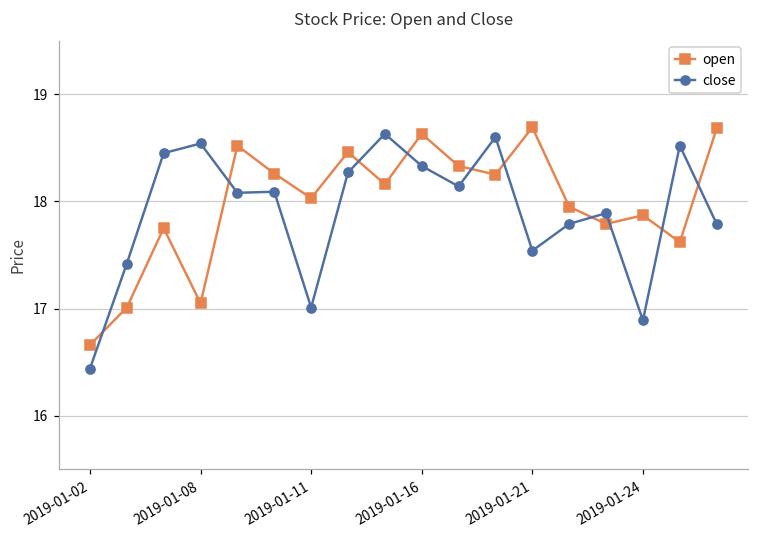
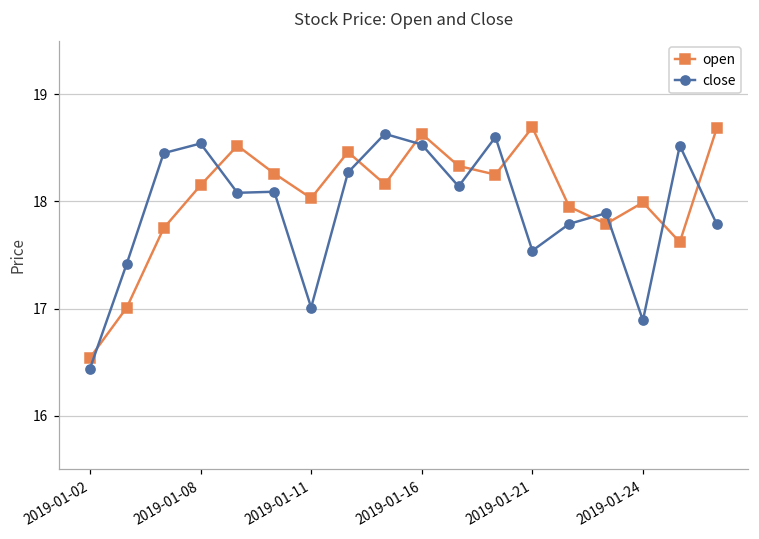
  {
    "open": {
-     "2019-01-02": 16.7,
-     "2019-01-08": 17.1,
+     "2019-01-02": 16.5,
+     "2019-01-08": 18.2,
      "2019-01-11": 18.0,
      "2019-01-16": 18.6,
      "2019-01-21": 18.7,
-     "2019-01-24": 17.9
+     "2019-01-24": 18.0
    },
    "close": {
      "2019-01-02": 16.4,
      "2019-01-08": 18.5,
      "2019-01-11": 17.0,
-     "2019-01-16": 18.3,
+     "2019-01-16": 18.5,
      "2019-01-21": 17.5,
      "2019-01-24": 16.9
    }
  }
